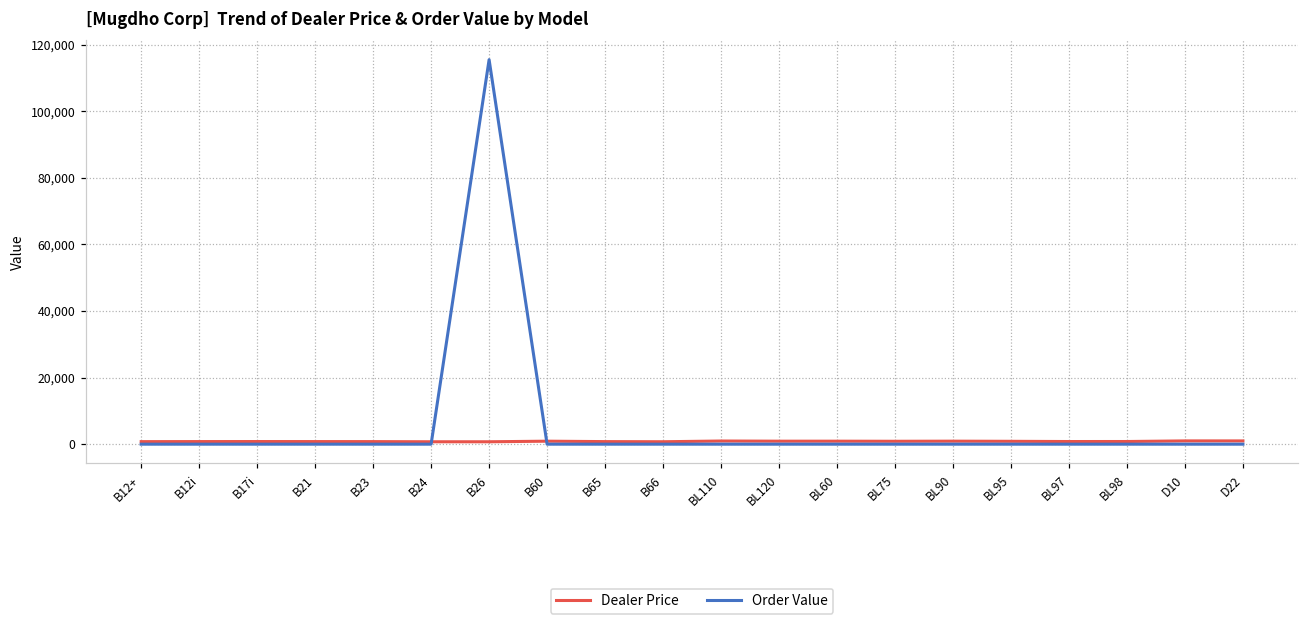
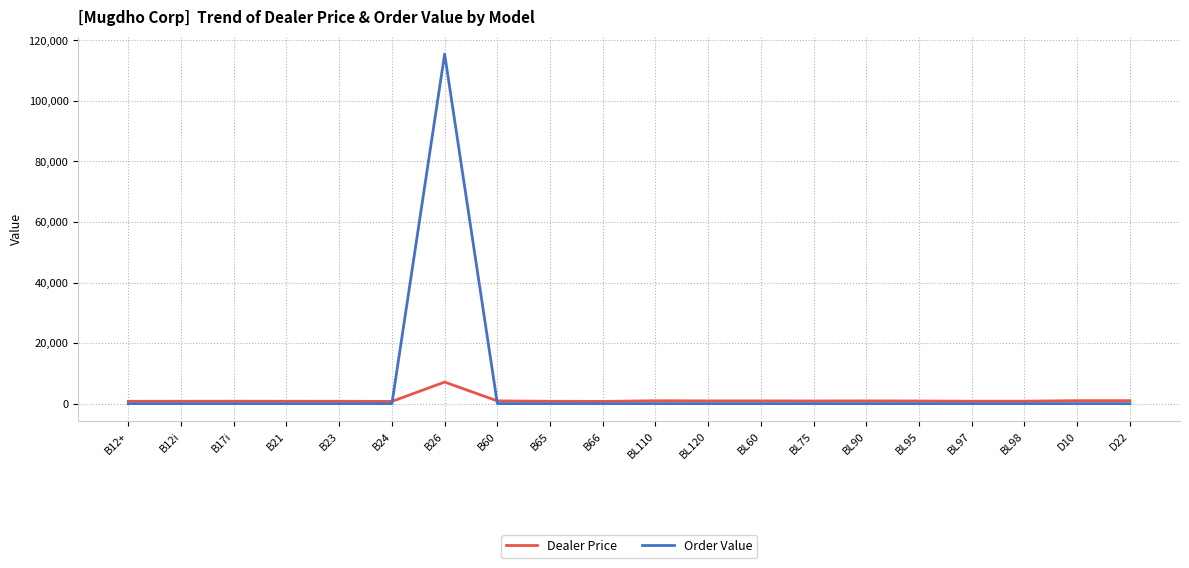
  {
    "Dealer Price": {
-     "B26": "1,000",
+     "B26": "7,000",
      "B60": "1,000",
      "BL110": "1,000",
      "BL120": "1,000",
      "BL60": "1,000",
      "BL75": "1,000",
      "BL90": "1,000",
      "BL95": "1,000",
      "D10": "1,000",
      "D22": "1,000"
    },
    "Order Value": {
      "B26": "115,000",
      "B60": "0",
      "BL110": "0",
      "BL120": "0",
      "BL60": "0",
      "BL75": "0",
      "BL90": "0",
      "BL95": "0",
      "D10": "0",
      "D22": "0"
    }
  }
